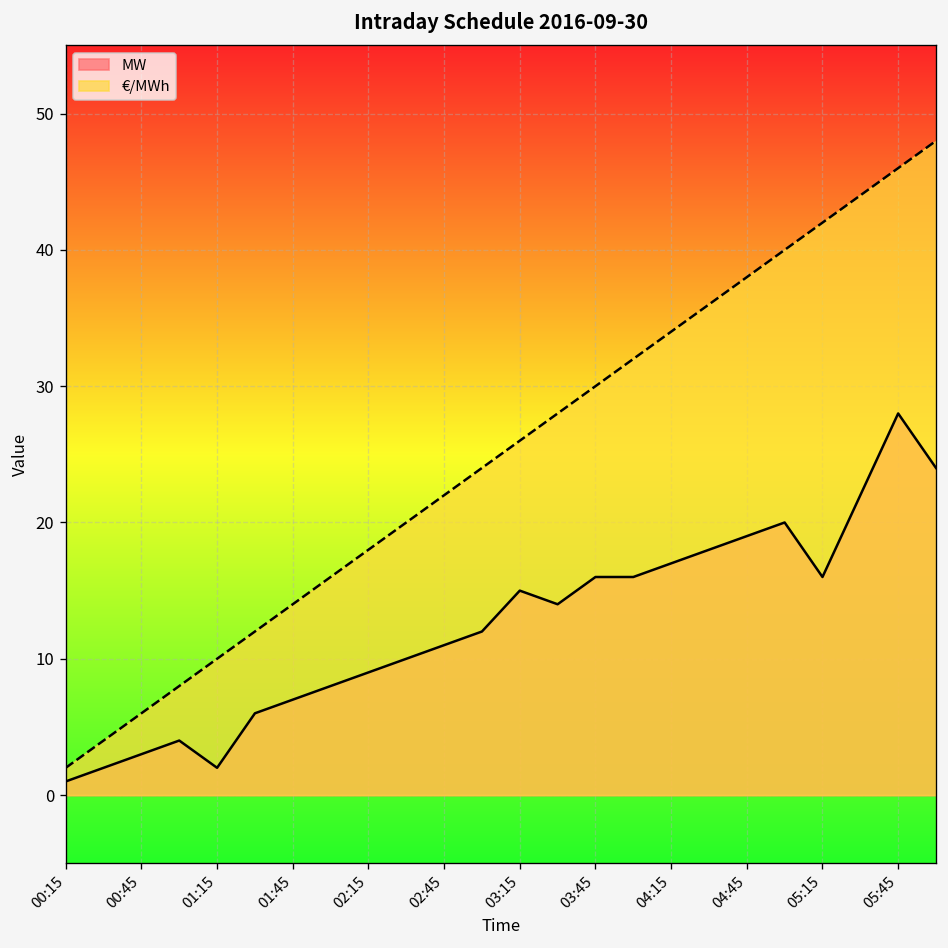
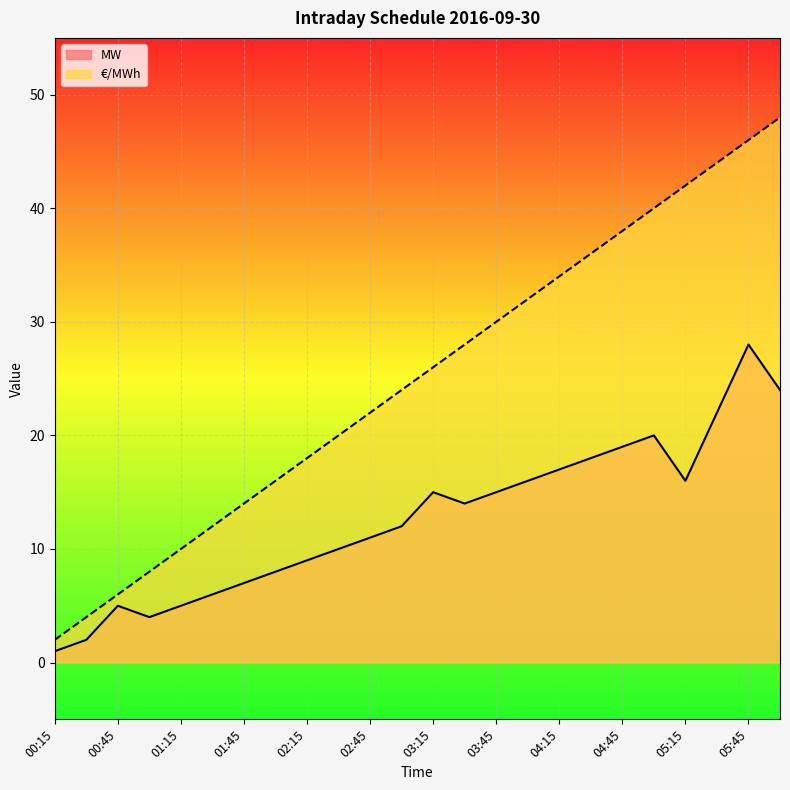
  {
    "MW": {
      "00:15": 1,
-     "00:45": 3,
-     "01:15": 2,
+     "00:45": 5,
+     "01:15": 5,
      "01:45": 7,
      "02:15": 9,
      "02:45": 11,
      "03:15": 15,
-     "03:45": 16,
+     "03:45": 15,
      "04:15": 17,
      "04:45": 19,
      "05:15": 16,
      "05:45": 28
    },
    "€/MWh": {
      "00:15": 2,
      "00:45": 6,
      "01:15": 10,
      "01:45": 14,
      "02:15": 18,
      "02:45": 22,
      "03:15": 26,
      "03:45": 30,
      "04:15": 34,
      "04:45": 38,
      "05:15": 42,
      "05:45": 46
    }
  }
